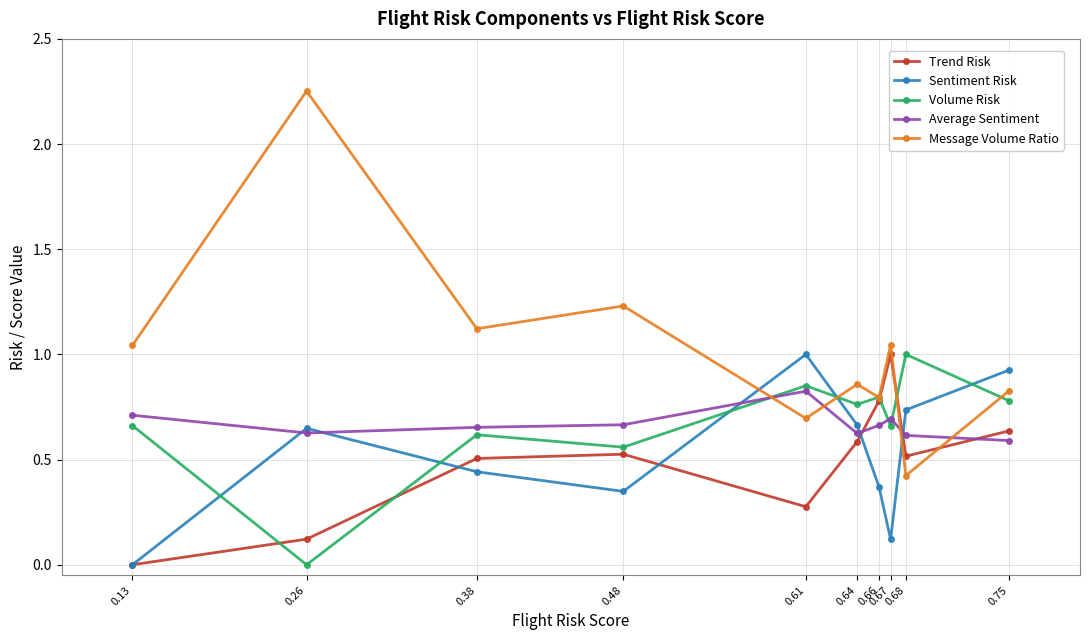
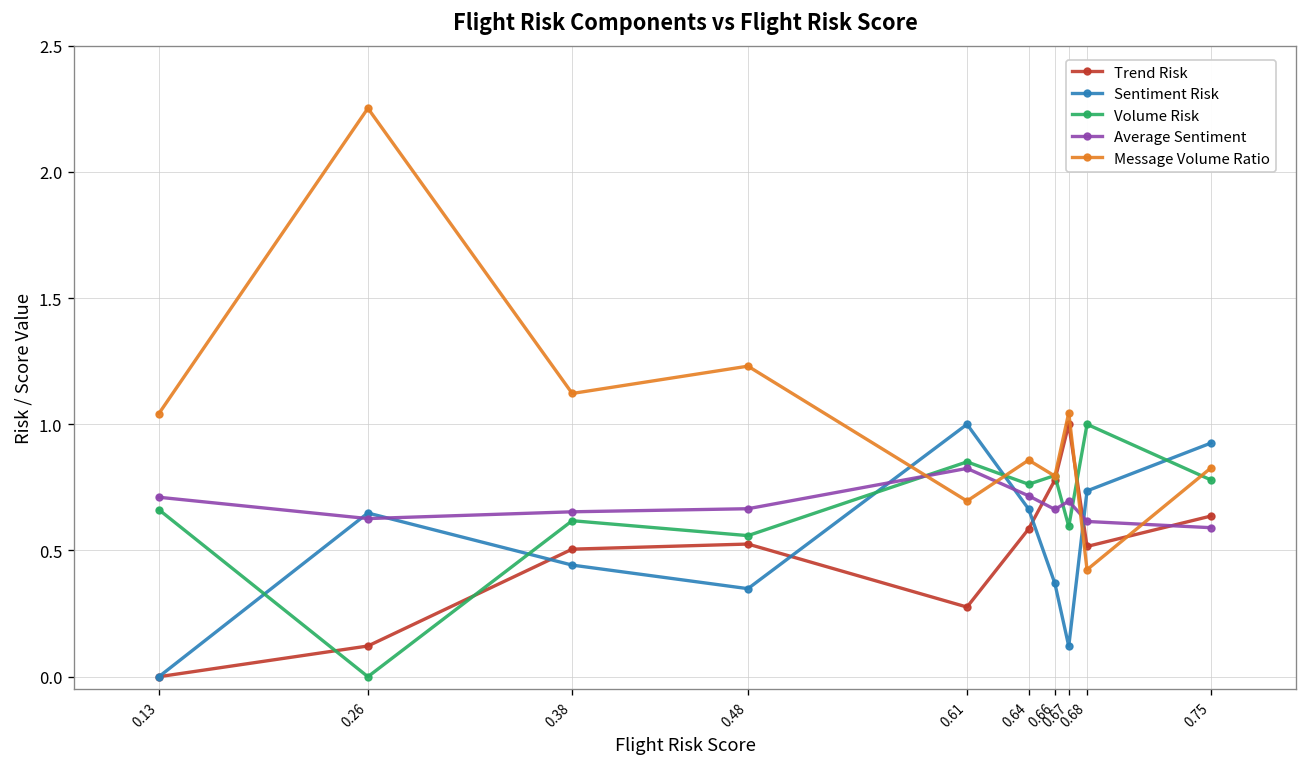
  {
    "Trend Risk": {
      "0.26": 0.12,
      "0.38": 0.51,
      "0.48": 0.53,
      "0.61": 0.28,
      "0.64": 0.59,
      "0.66": 0.78,
      "0.67": 1.00,
      "0.68": 0.52,
      "0.75": 0.64
    },
    "Sentiment Risk": {
      "0.26": 0.65,
      "0.38": 0.44,
      "0.48": 0.35,
      "0.61": 1.00,
      "0.64": 0.66,
      "0.66": 0.37,
      "0.67": 0.12,
      "0.68": 0.74,
      "0.75": 0.93
    },
    "Volume Risk": {
      "0.13": 0.66,
      "0.26": 0.00,
      "0.38": 0.62,
      "0.48": 0.56,
      "0.61": 0.85,
      "0.64": 0.76,
-     "0.67": 0.66,
+     "0.67": 0.60,
      "0.68": 1.00,
      "0.75": 0.78
    },
    "Average Sentiment": {
      "0.13": 0.71,
      "0.26": 0.63,
      "0.38": 0.65,
      "0.48": 0.67,
      "0.61": 0.83,
-     "0.64": 0.62,
+     "0.64": 0.72,
      "0.66": 0.66,
      "0.67": 0.70,
      "0.68": 0.62,
      "0.75": 0.59
    },
    "Message Volume Ratio": {
      "0.13": 1.04,
      "0.26": 2.25,
      "0.38": 1.12,
      "0.48": 1.23,
      "0.61": 0.70,
      "0.64": 0.86,
      "0.67": 1.05,
      "0.68": 0.42,
      "0.75": 0.83
    }
  }
